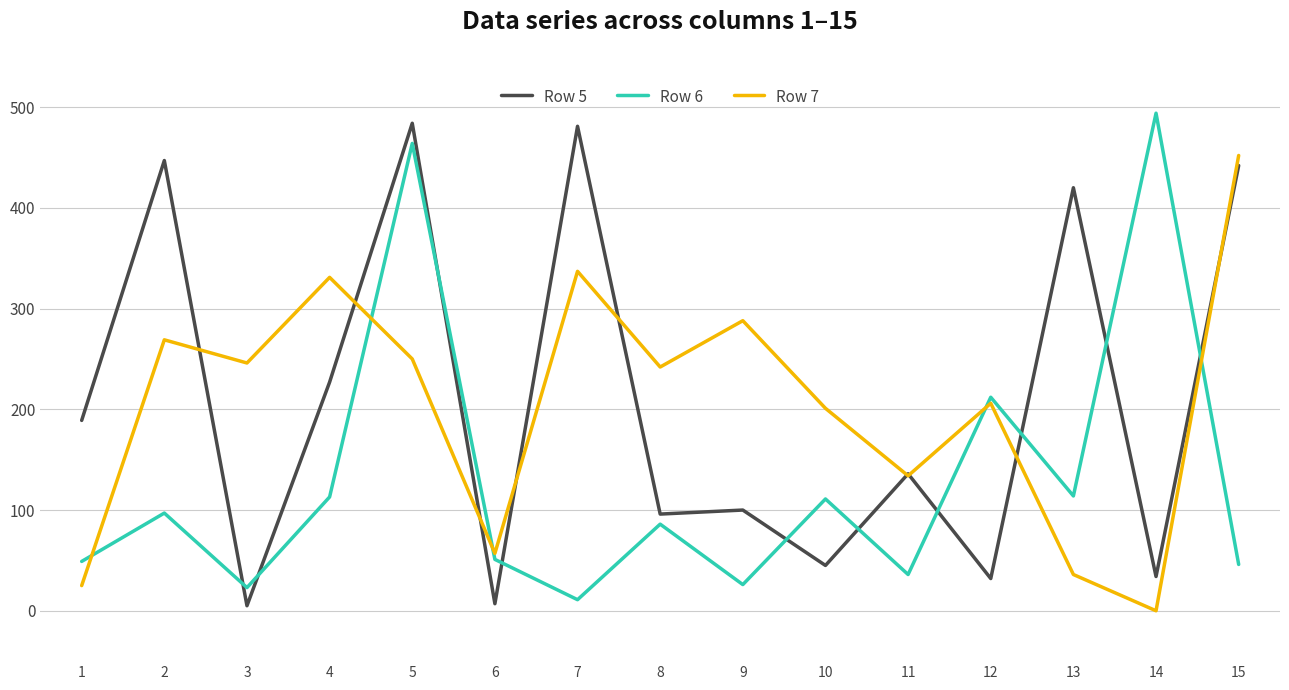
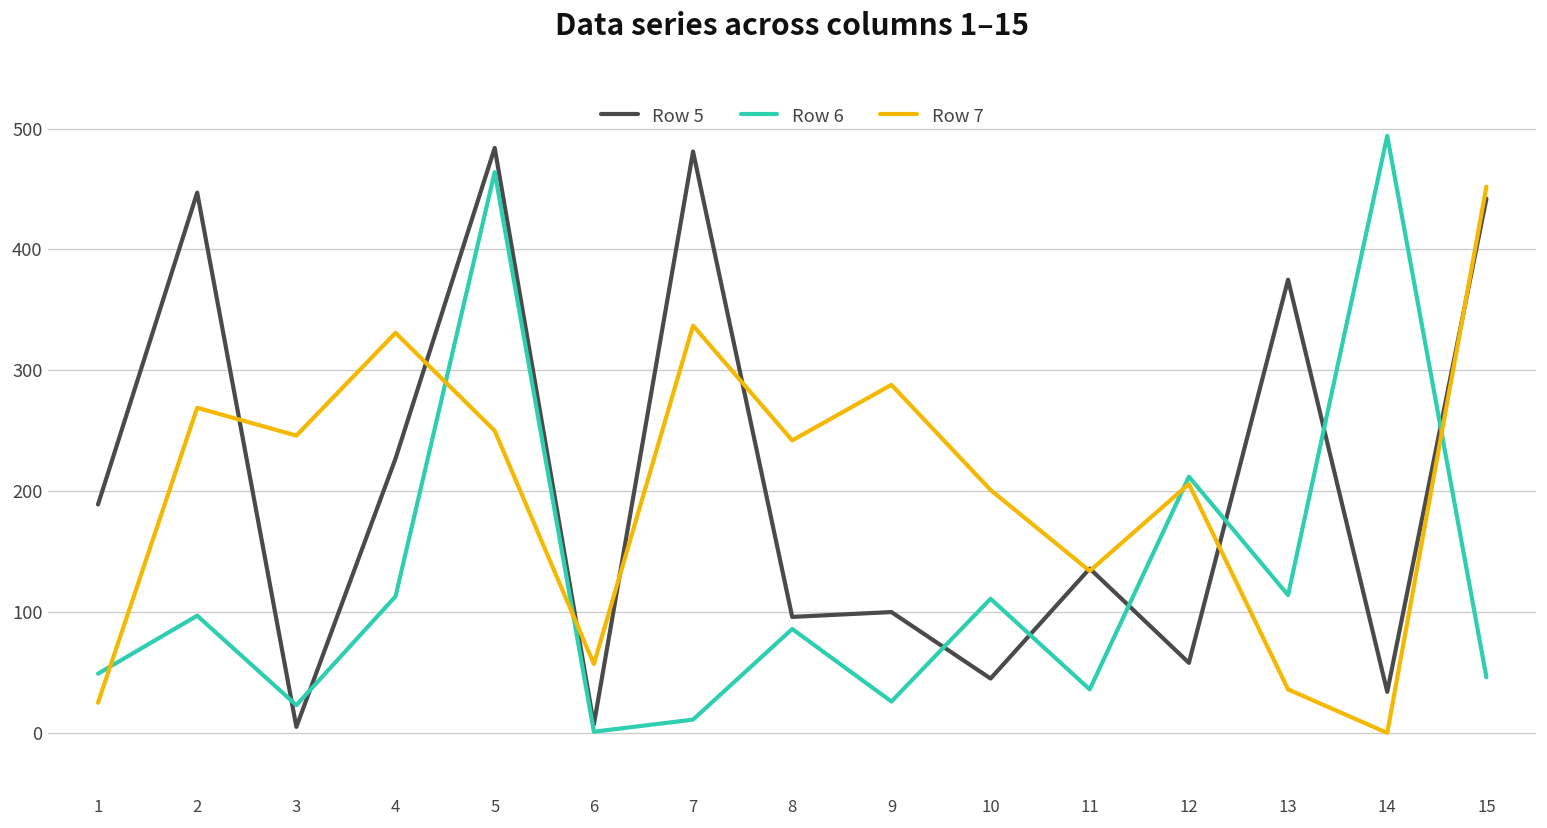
  {
    "Row 5": {
      "1": 189,
      "2": 447,
      "3": 5,
      "4": 227,
      "5": 484,
      "6": 7,
      "7": 481,
      "8": 96,
      "9": 100,
      "10": 45,
-     "12": 32,
-     "13": 420,
+     "12": 58,
+     "13": 375,
      "14": 34,
      "15": 442
    },
    "Row 6": {
      "1": 49,
      "2": 97,
      "3": 23,
      "4": 113,
      "5": 464,
-     "6": 51,
+     "6": 1,
      "7": 11,
      "8": 86,
      "9": 26,
      "10": 111,
      "11": 36,
      "12": 212,
      "13": 114,
      "14": 494,
      "15": 46
    },
    "Row 7": {
      "1": 25,
      "2": 269,
      "3": 246,
      "4": 331,
      "5": 250,
      "6": 57,
      "7": 337,
      "8": 242,
      "9": 288,
      "10": 201,
      "12": 206,
      "13": 36,
      "14": 0,
      "15": 452
    }
  }
